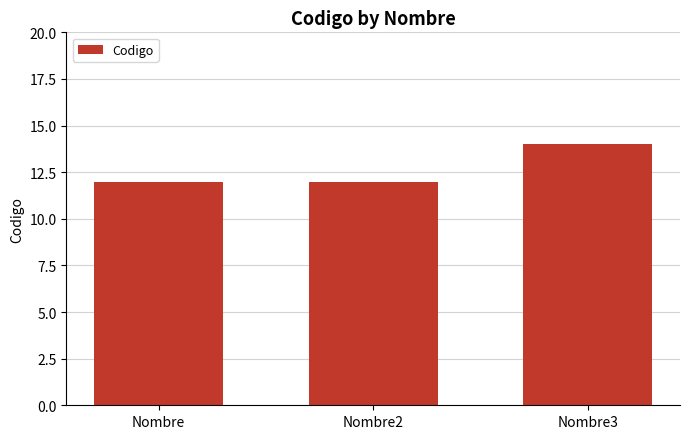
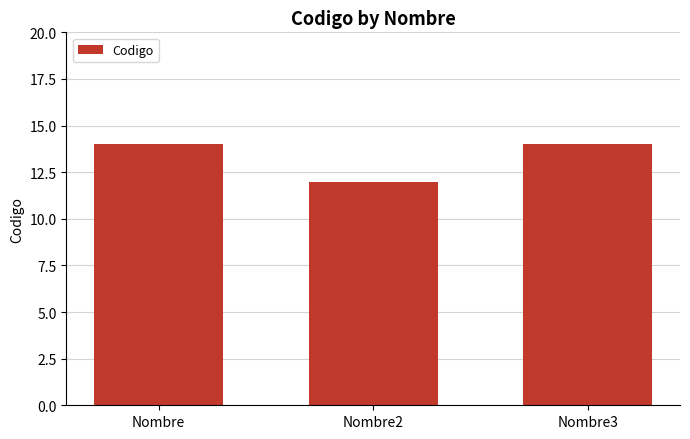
  {
-   "Nombre": 12,
+   "Nombre": 14,
    "Nombre2": 12,
    "Nombre3": 14
  }
